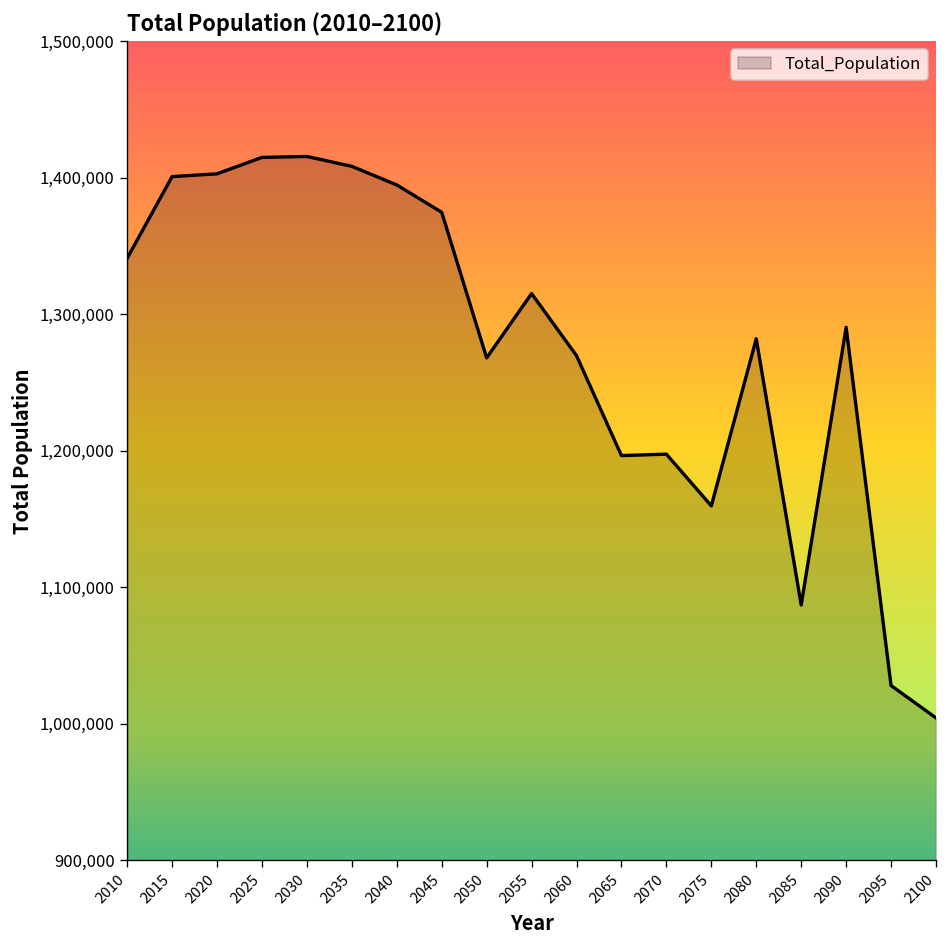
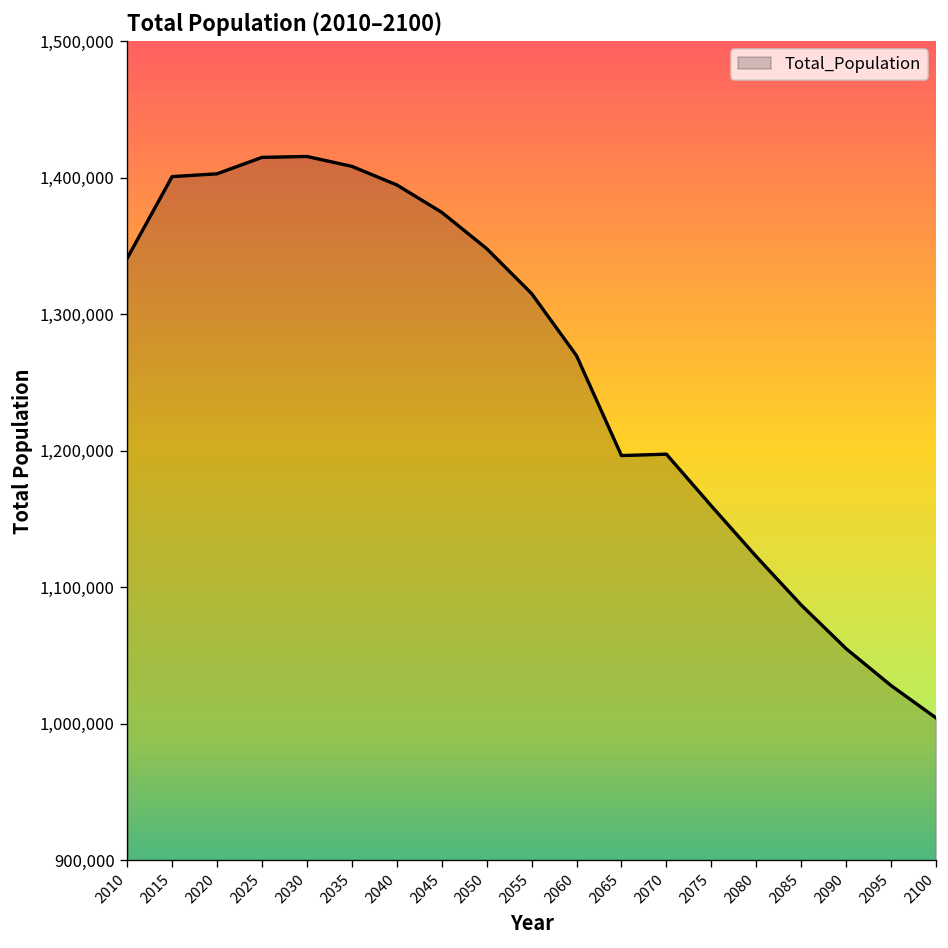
  {
    "2010": "1,341,000",
    "2015": "1,401,000",
    "2020": "1,403,000",
    "2025": "1,415,000",
    "2030": "1,416,000",
    "2035": "1,408,000",
    "2040": "1,395,000",
    "2045": "1,375,000",
-   "2050": "1,268,000",
+   "2050": "1,348,000",
    "2055": "1,315,000",
    "2060": "1,270,000",
    "2065": "1,196,000",
    "2070": "1,198,000",
    "2075": "1,160,000",
-   "2080": "1,282,000",
+   "2080": "1,123,000",
    "2085": "1,087,000",
-   "2090": "1,290,000",
+   "2090": "1,055,000",
    "2095": "1,028,000",
    "2100": "1,004,000"
  }
